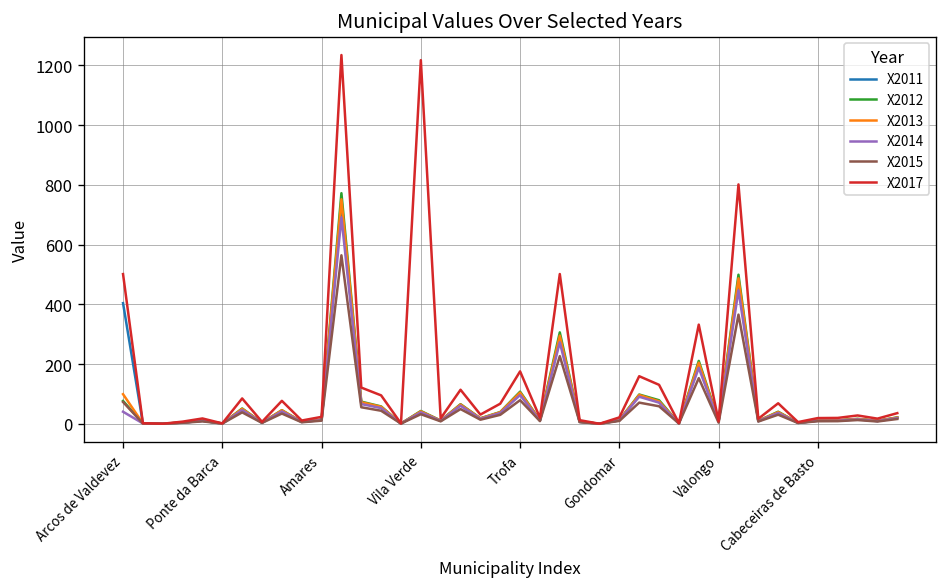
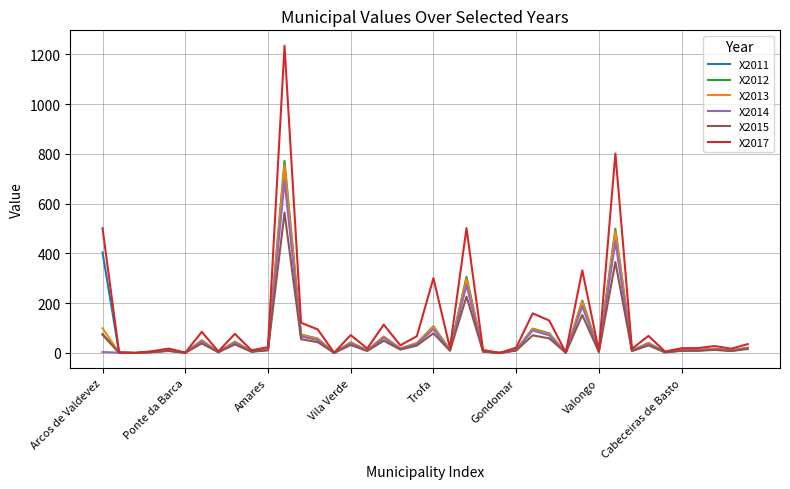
  {
    "X2011": {
      "Arcos de Valdevez": 400
    },
    "X2013": {
      "Arcos de Valdevez": 100
    },
    "X2014": {
-     "Arcos de Valdevez": 40
+     "Arcos de Valdevez": 0
    },
    "X2015": {
      "Trofa": 80
    },
    "X2017": {
      "Arcos de Valdevez": 500,
-     "Vila Verde": 1220,
-     "Trofa": 180
+     "Vila Verde": 70,
+     "Trofa": 300
    }
  }
